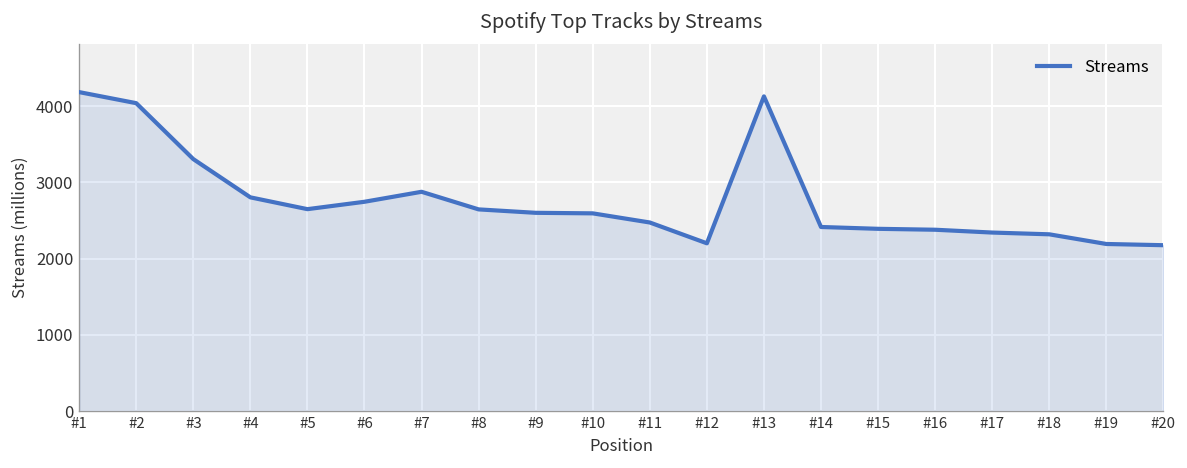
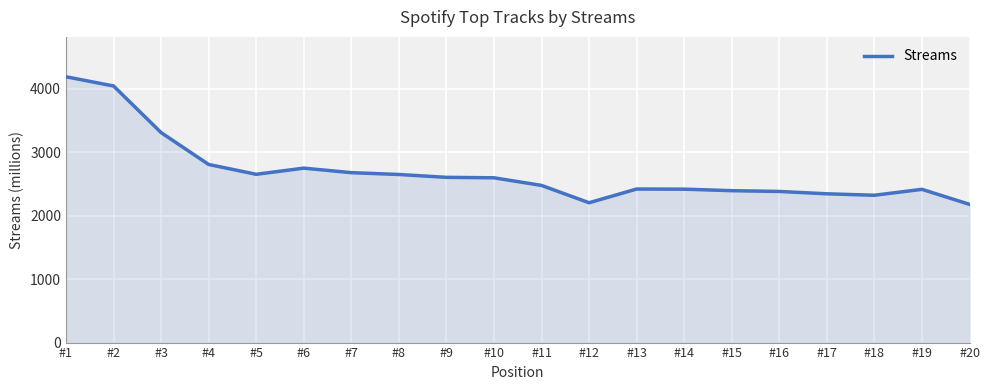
  {
    "#1": 4200,
    "#2": 4000,
    "#3": 3300,
    "#4": 2800,
    "#5": 2700,
    "#6": 2700,
-   "#7": 2900,
+   "#7": 2700,
    "#8": 2600,
    "#9": 2600,
    "#10": 2600,
    "#11": 2500,
    "#12": 2200,
-   "#13": 4100,
+   "#13": 2400,
    "#14": 2400,
    "#15": 2400,
    "#16": 2400,
    "#17": 2300,
    "#18": 2300,
-   "#19": 2200,
+   "#19": 2400,
    "#20": 2200
  }
